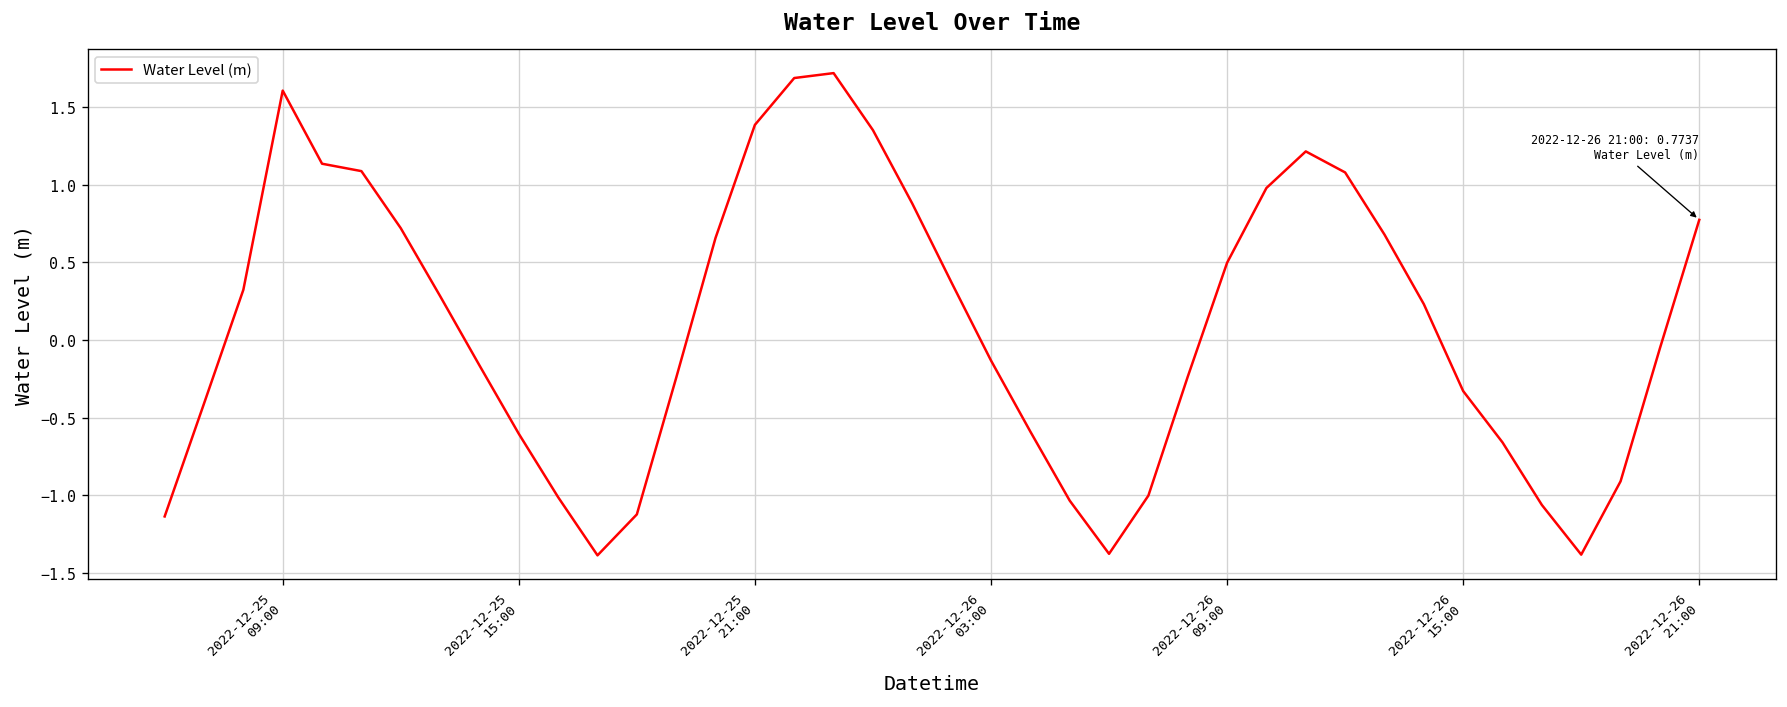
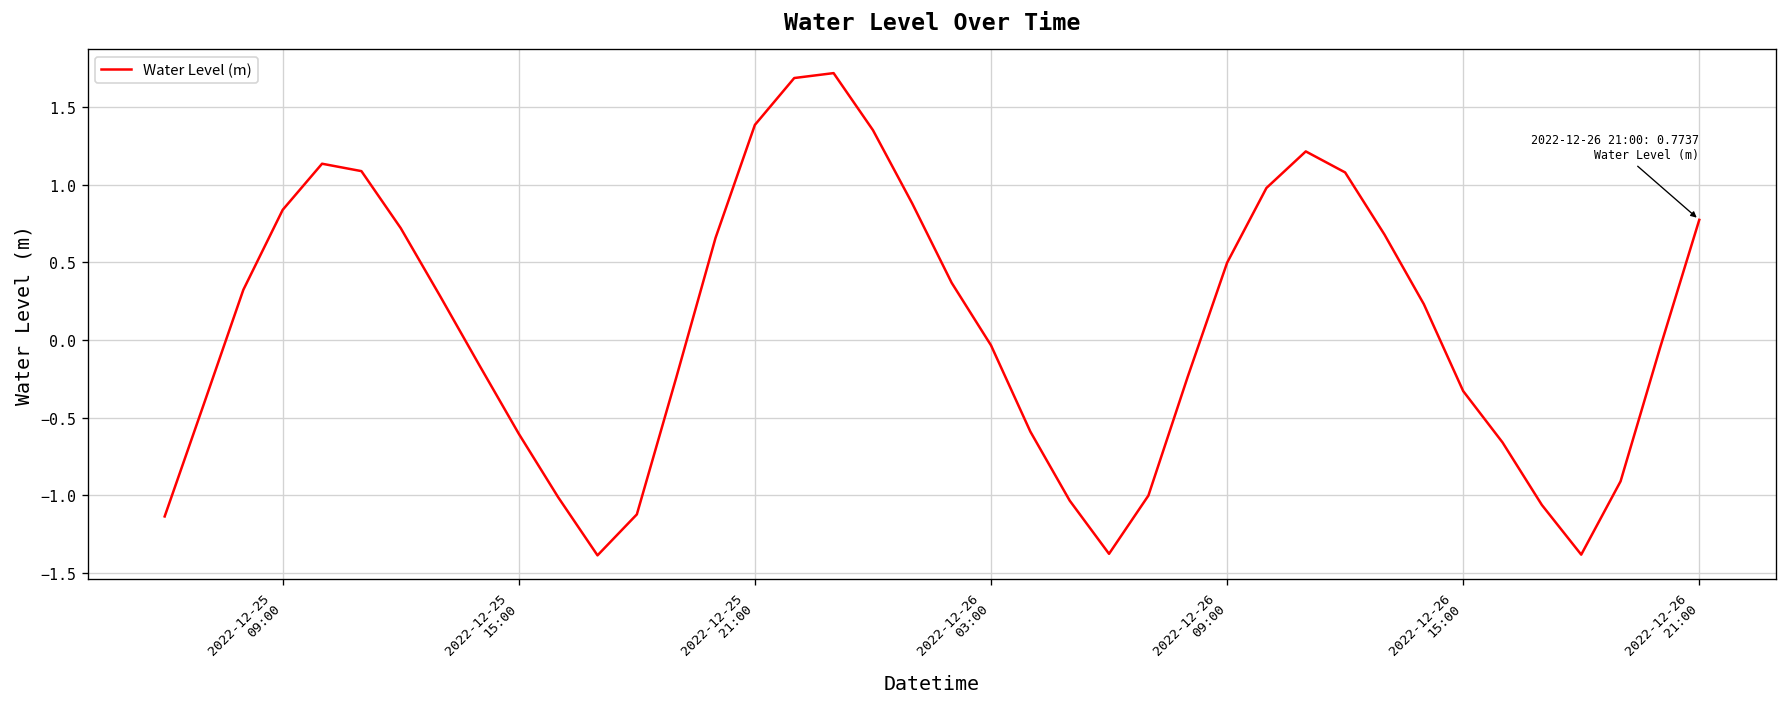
  {
-   "2022-12-25 09:00": 1.61,
+   "2022-12-25 09:00": 0.84,
    "2022-12-25 15:00": -0.60,
    "2022-12-25 21:00": 1.39,
-   "2022-12-26 03:00": -0.13,
+   "2022-12-26 03:00": -0.03,
    "2022-12-26 09:00": 0.50,
    "2022-12-26 15:00": -0.33
  }
